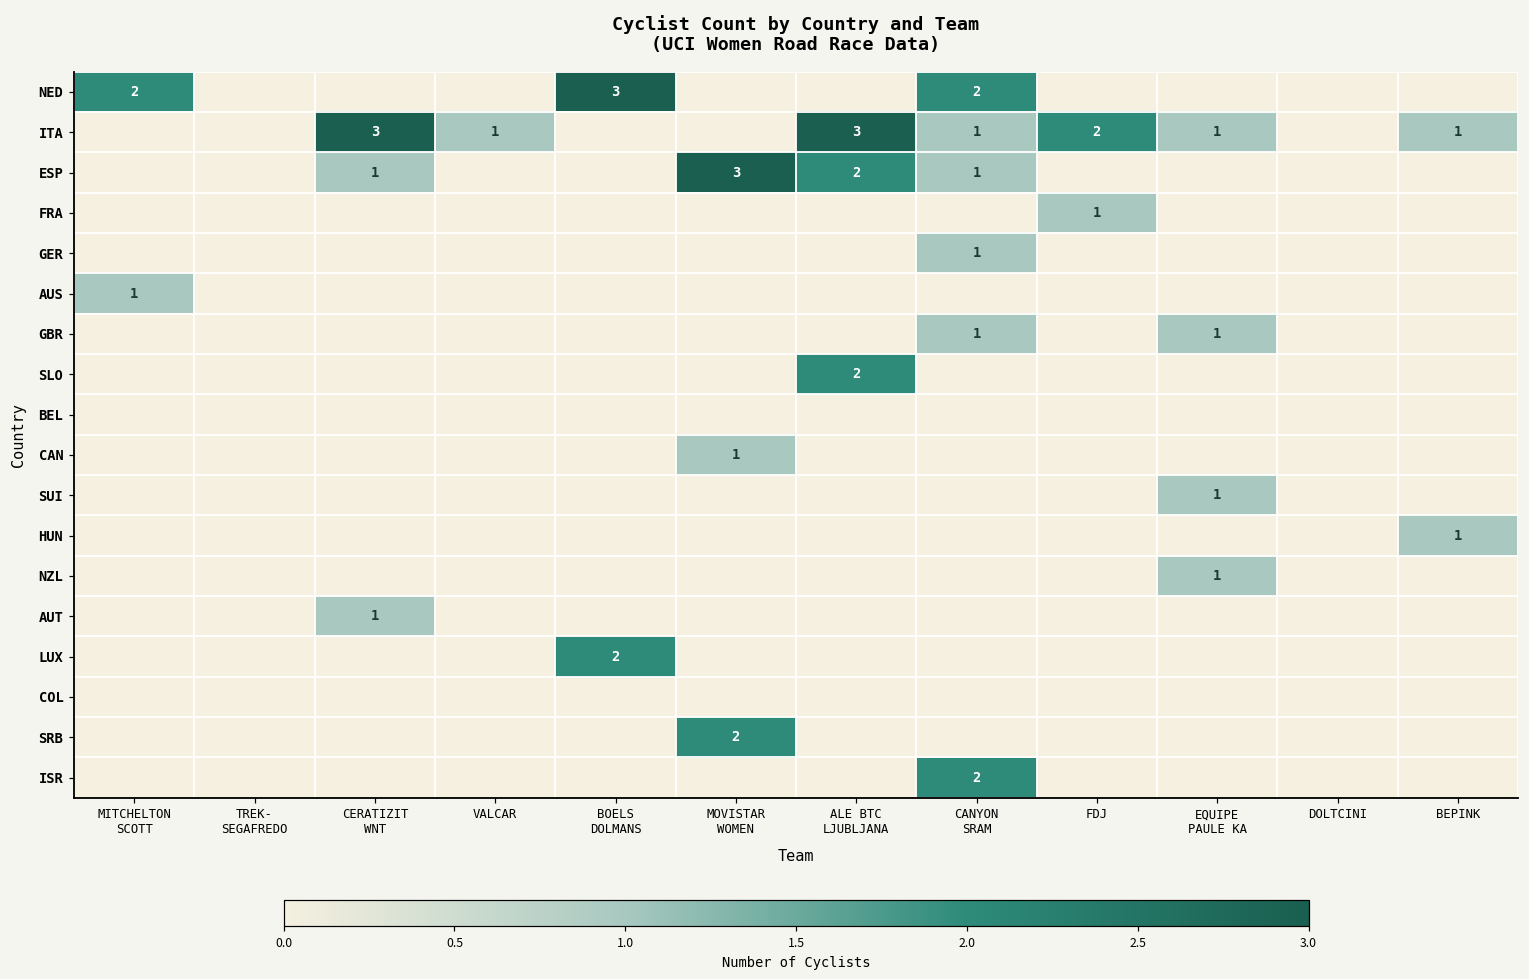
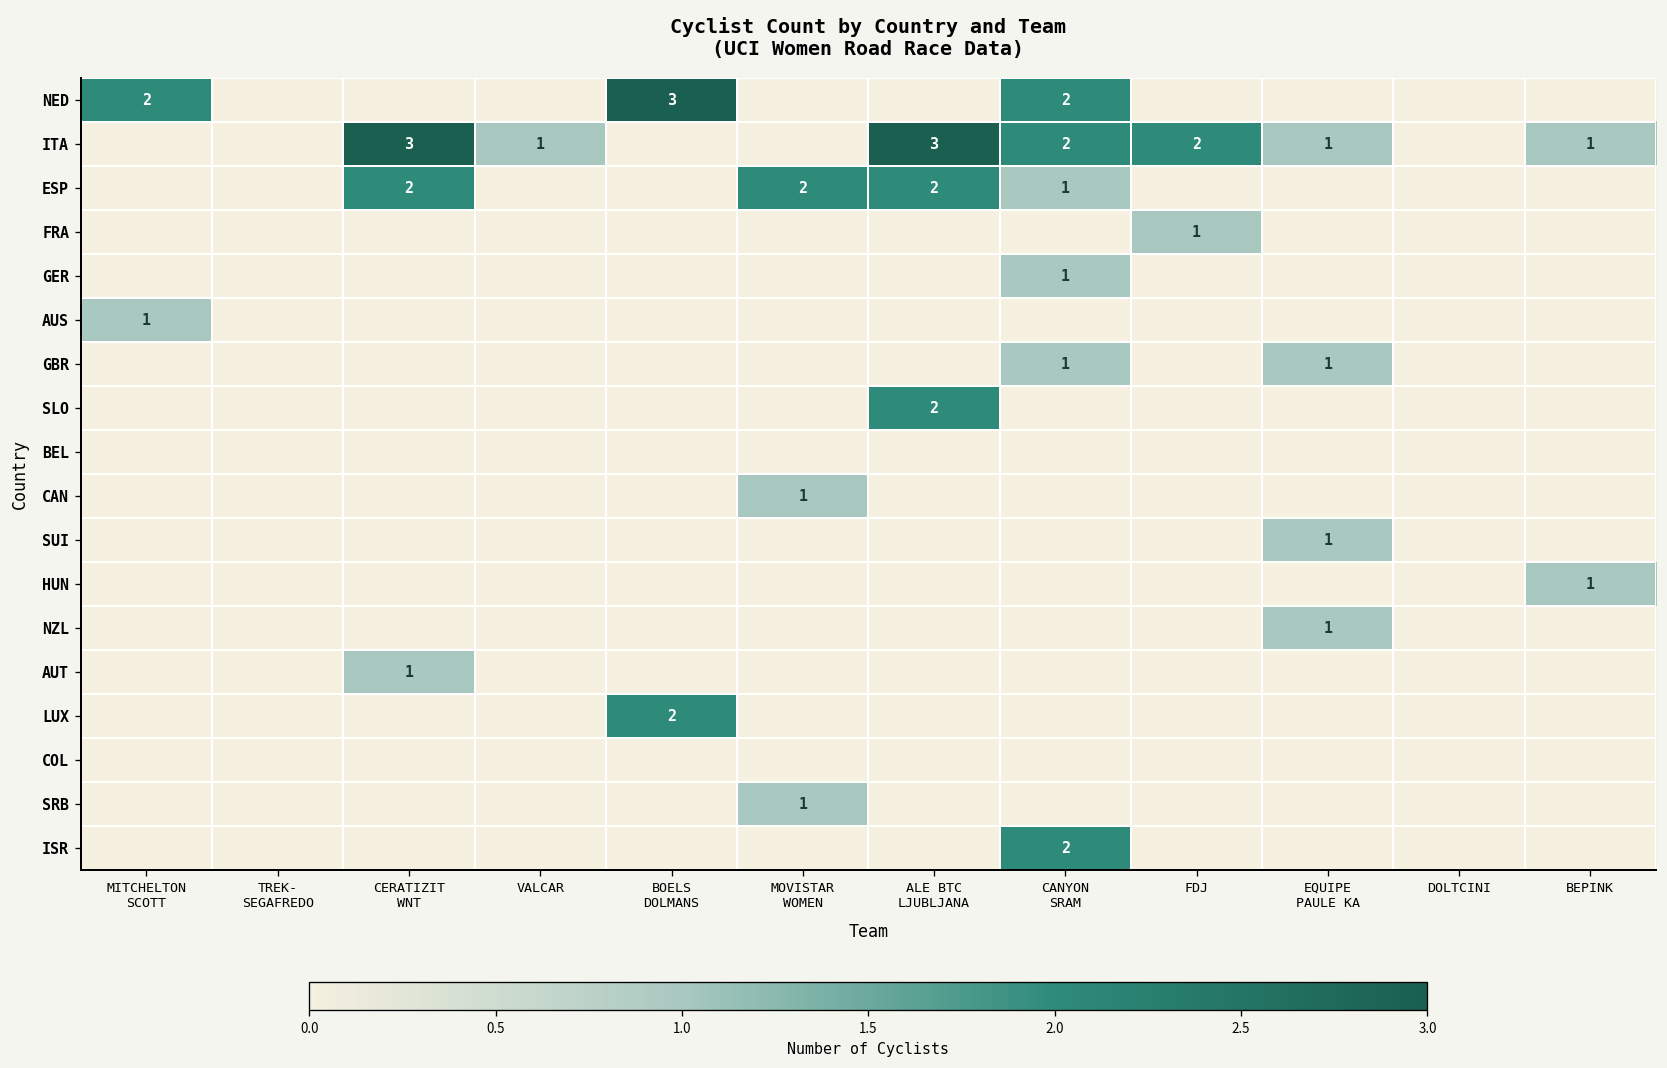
  {
    "NED": {
      "MITCHELTON SCOTT": 2,
      "BOELS DOLMANS": 3,
      "CANYON SRAM": 2
    },
    "ITA": {
      "CERATIZIT WNT": 3,
      "VALCAR": 1,
      "ALE BTC LJUBLJANA": 3,
-     "CANYON SRAM": 1,
+     "CANYON SRAM": 2,
      "FDJ": 2,
      "EQUIPE PAULE KA": 1,
      "BEPINK": 1
    },
    "ESP": {
-     "CERATIZIT WNT": 1,
-     "MOVISTAR WOMEN": 3,
+     "CERATIZIT WNT": 2,
+     "MOVISTAR WOMEN": 2,
      "ALE BTC LJUBLJANA": 2,
      "CANYON SRAM": 1
    },
    "FRA": {
      "FDJ": 1
    },
    "GER": {
      "CANYON SRAM": 1
    },
    "AUS": {
      "MITCHELTON SCOTT": 1
    },
    "GBR": {
      "CANYON SRAM": 1,
      "EQUIPE PAULE KA": 1
    },
    "SLO": {
      "ALE BTC LJUBLJANA": 2
    },
    "CAN": {
      "MOVISTAR WOMEN": 1
    },
    "SUI": {
      "EQUIPE PAULE KA": 1
    },
    "HUN": {
      "BEPINK": 1
    },
    "NZL": {
      "EQUIPE PAULE KA": 1
    },
    "AUT": {
      "CERATIZIT WNT": 1
    },
    "LUX": {
      "BOELS DOLMANS": 2
    },
    "SRB": {
-     "MOVISTAR WOMEN": 2
+     "MOVISTAR WOMEN": 1
    },
    "ISR": {
      "CANYON SRAM": 2
    }
  }
